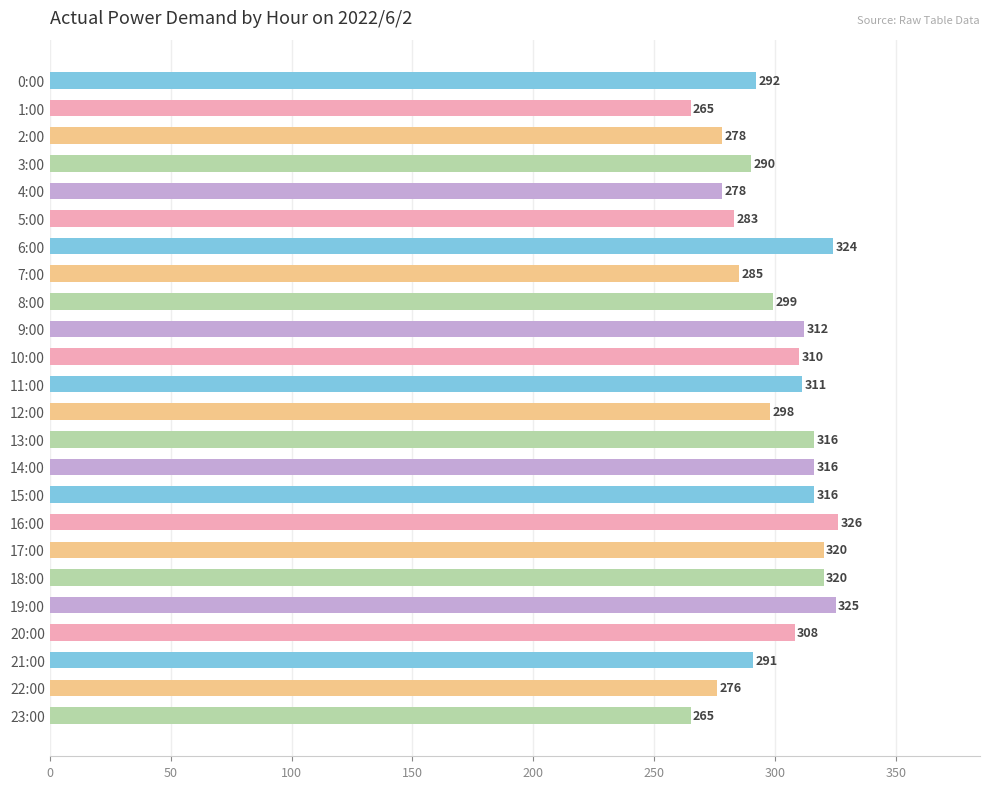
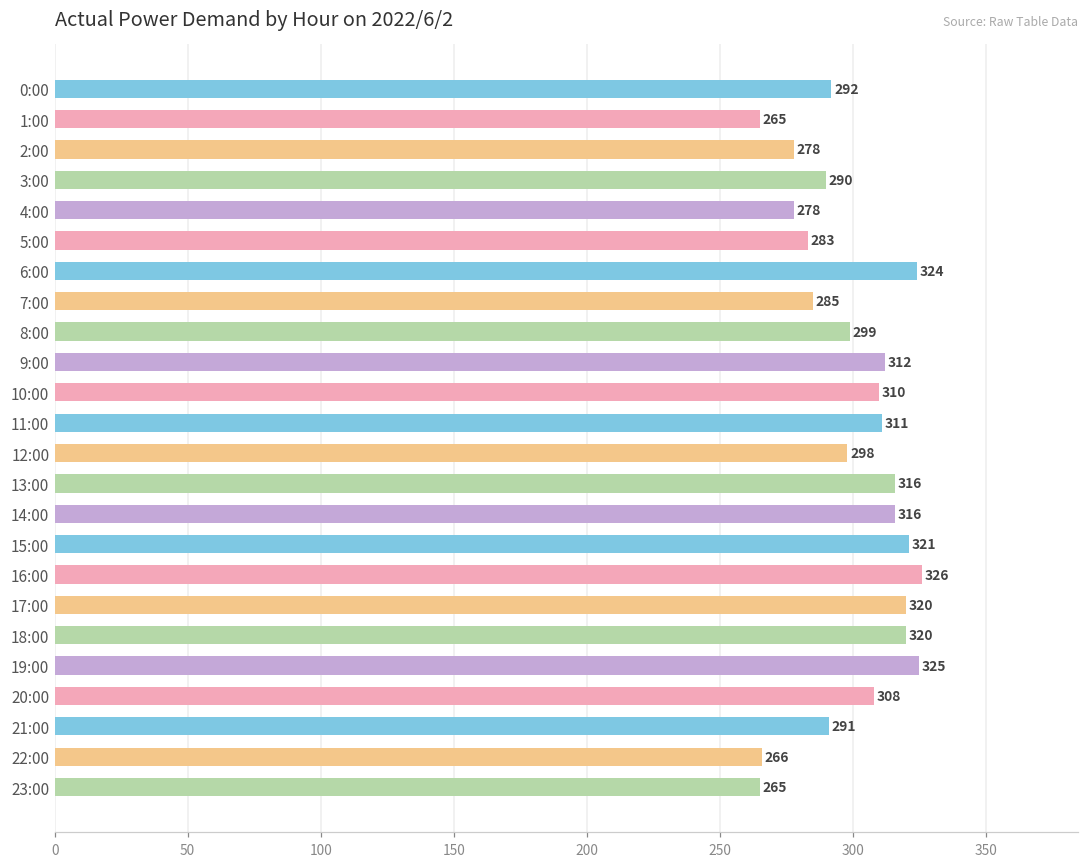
  {
    "0:00": 292,
    "1:00": 265,
    "2:00": 278,
    "3:00": 290,
    "4:00": 278,
    "5:00": 283,
    "6:00": 324,
    "7:00": 285,
    "8:00": 299,
    "9:00": 312,
    "10:00": 310,
    "11:00": 311,
    "12:00": 298,
    "13:00": 316,
    "14:00": 316,
-   "15:00": 316,
+   "15:00": 321,
    "16:00": 326,
    "17:00": 320,
    "18:00": 320,
    "19:00": 325,
    "20:00": 308,
    "21:00": 291,
-   "22:00": 276,
+   "22:00": 266,
    "23:00": 265
  }
